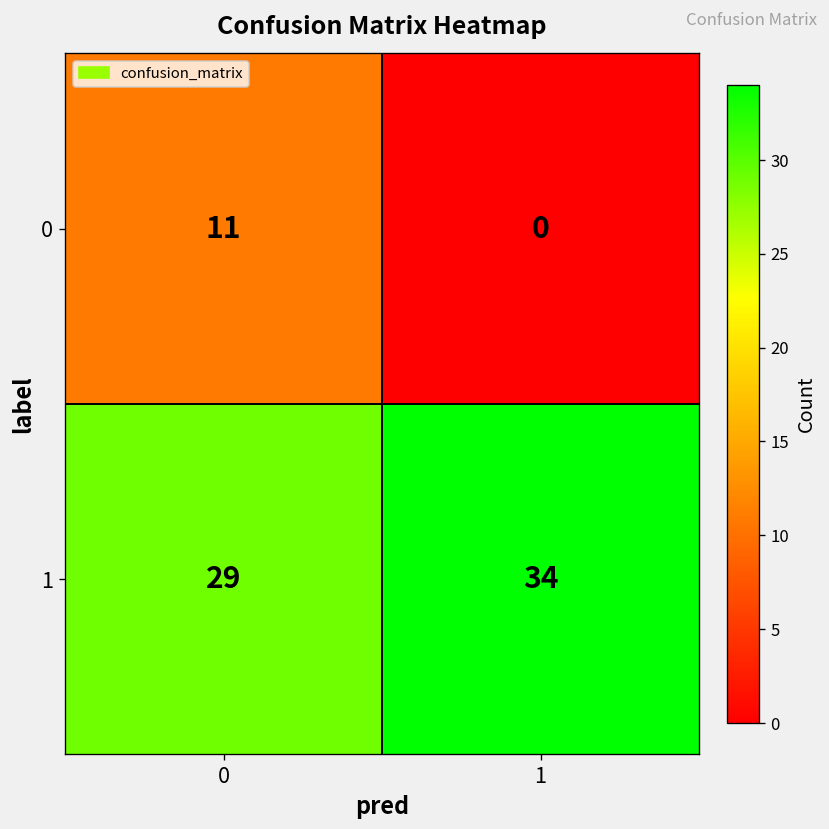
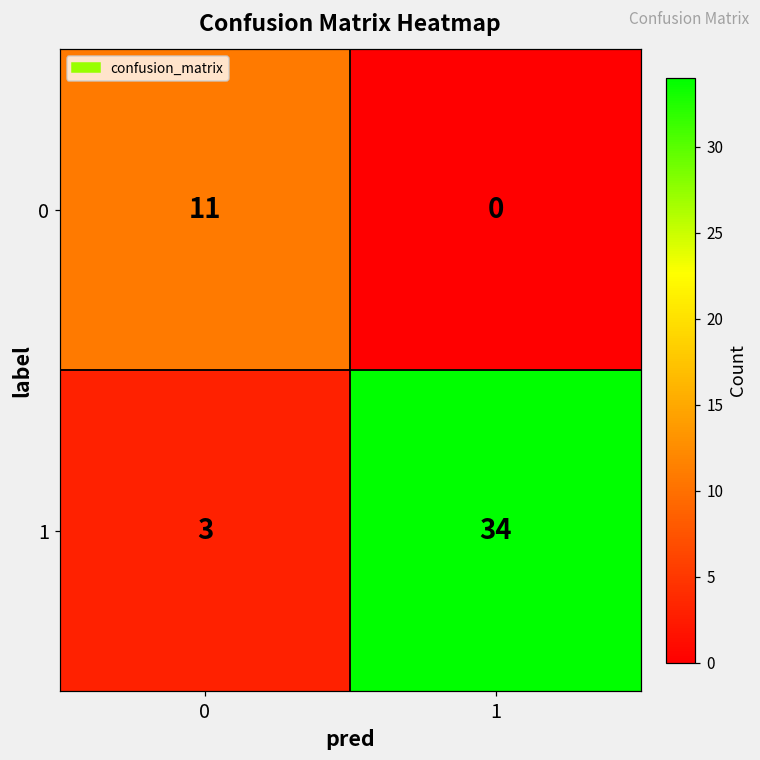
  {
    "0": {
      "0": 11,
      "1": 0
    },
    "1": {
-     "0": 29,
+     "0": 3,
      "1": 34
    }
  }
